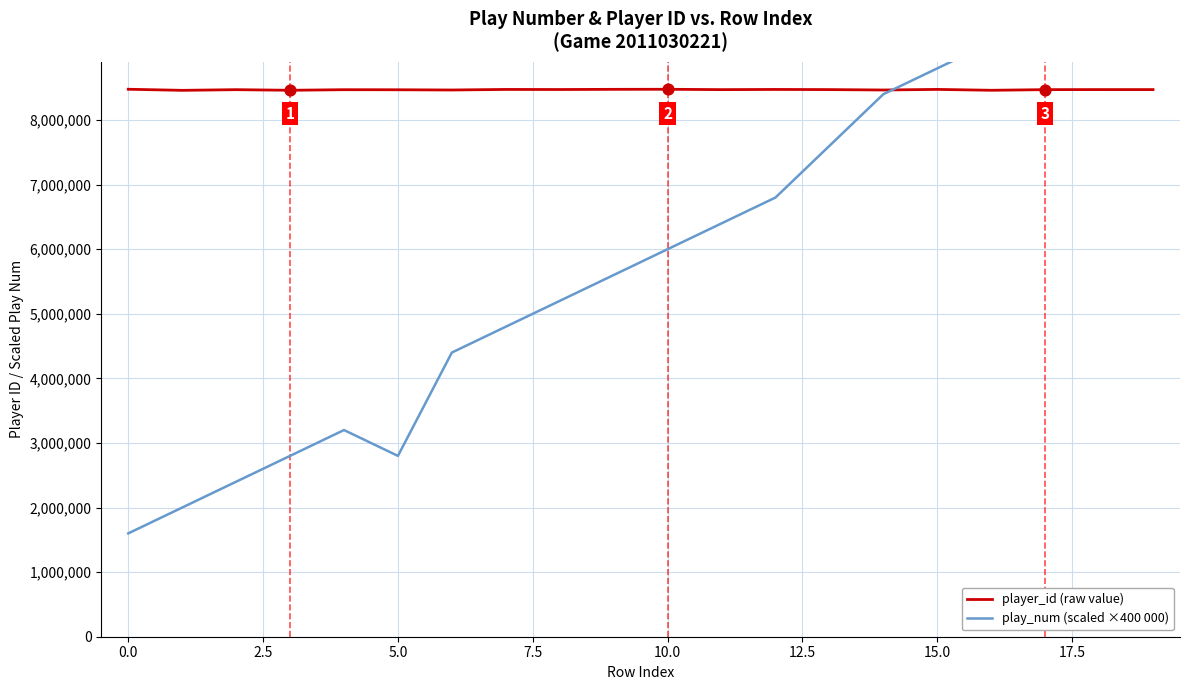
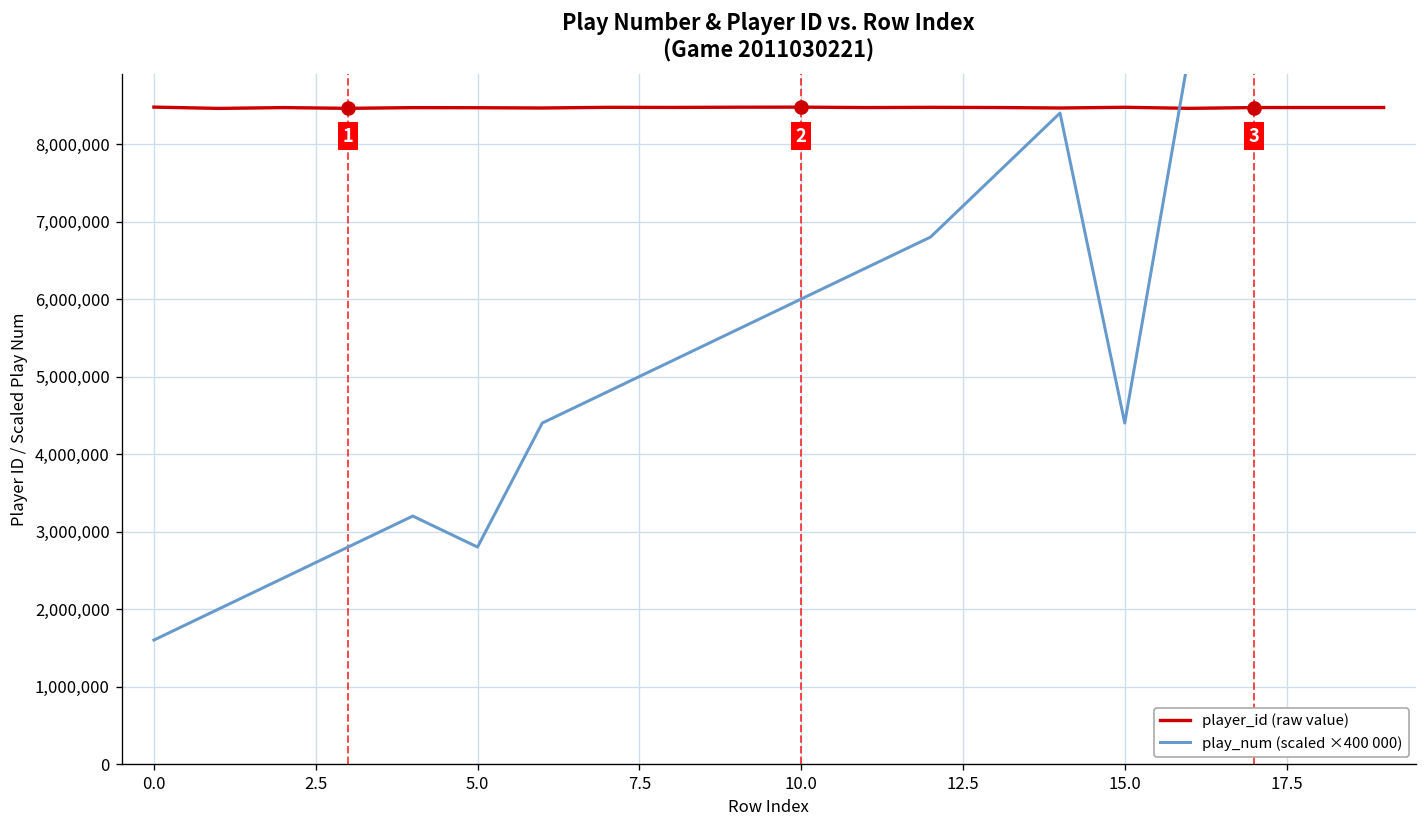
  {
    "play_num (scaled ×400 000)": {
      "0.0": "1,600,000",
      "5.0": "2,800,000",
      "10.0": "6,000,000",
-     "15.0": "8,800,000"
+     "15.0": "4,400,000"
    }
  }
